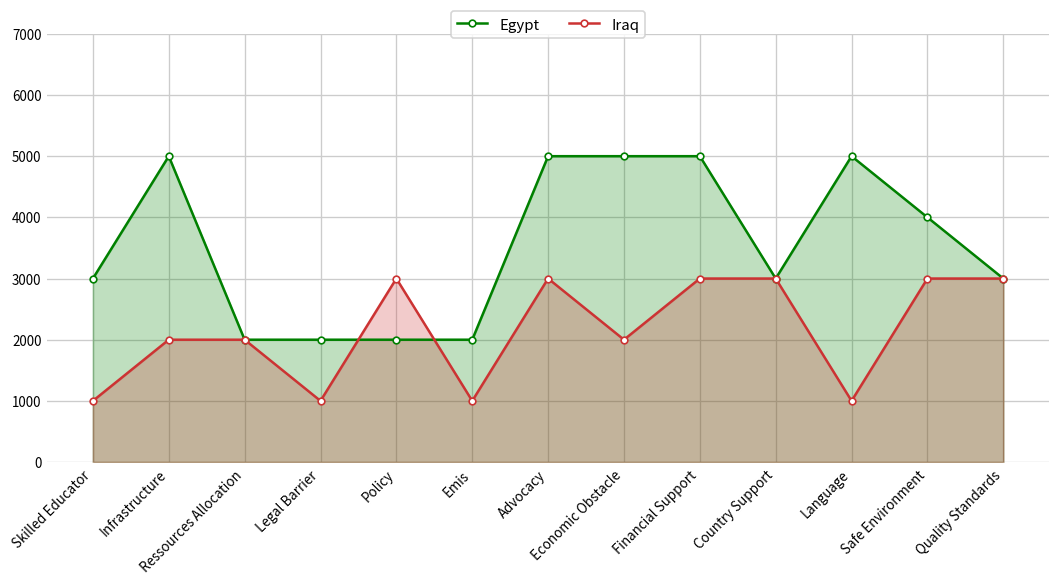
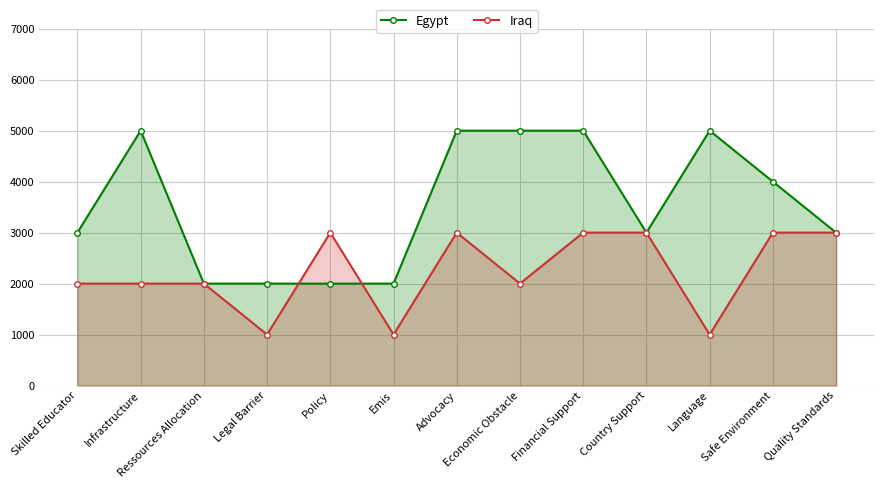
  {
    "Egypt": {
      "Skilled Educator": 3000,
      "Infrastructure": 5000,
      "Legal Barrier": 2000,
      "Policy": 2000,
      "Emis": 2000,
      "Advocacy": 5000,
      "Economic Obstacle": 5000,
      "Financial Support": 5000,
      "Language": 5000,
      "Safe Environment": 4000
    },
    "Iraq": {
-     "Skilled Educator": 1000,
+     "Skilled Educator": 2000,
      "Infrastructure": 2000,
      "Legal Barrier": 1000,
      "Policy": 3000,
      "Emis": 1000,
      "Advocacy": 3000,
      "Economic Obstacle": 2000,
      "Financial Support": 3000,
      "Language": 1000,
      "Safe Environment": 3000
    }
  }
